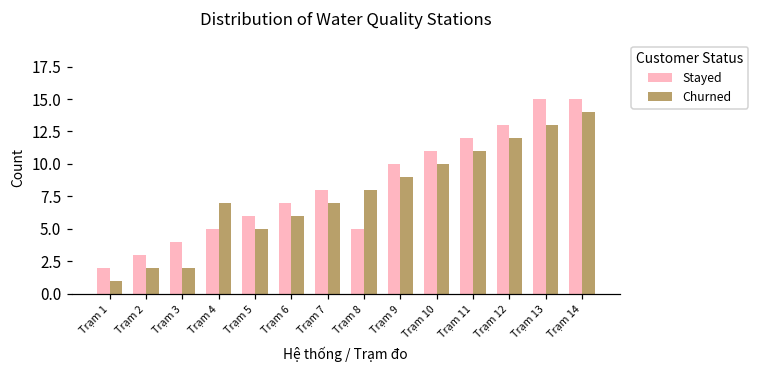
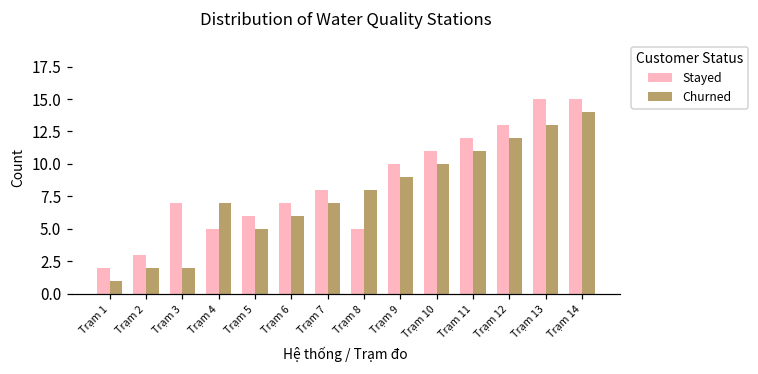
  {
    "Stayed": {
      "Trạm 1": 2,
      "Trạm 2": 3,
-     "Trạm 3": 4,
+     "Trạm 3": 7,
      "Trạm 4": 5,
      "Trạm 5": 6,
      "Trạm 6": 7,
      "Trạm 7": 8,
      "Trạm 8": 5,
      "Trạm 9": 10,
      "Trạm 10": 11,
      "Trạm 11": 12,
      "Trạm 12": 13,
      "Trạm 13": 15,
      "Trạm 14": 15
    },
    "Churned": {
      "Trạm 1": 1,
      "Trạm 2": 2,
      "Trạm 3": 2,
      "Trạm 4": 7,
      "Trạm 5": 5,
      "Trạm 6": 6,
      "Trạm 7": 7,
      "Trạm 8": 8,
      "Trạm 9": 9,
      "Trạm 10": 10,
      "Trạm 11": 11,
      "Trạm 12": 12,
      "Trạm 13": 13,
      "Trạm 14": 14
    }
  }
